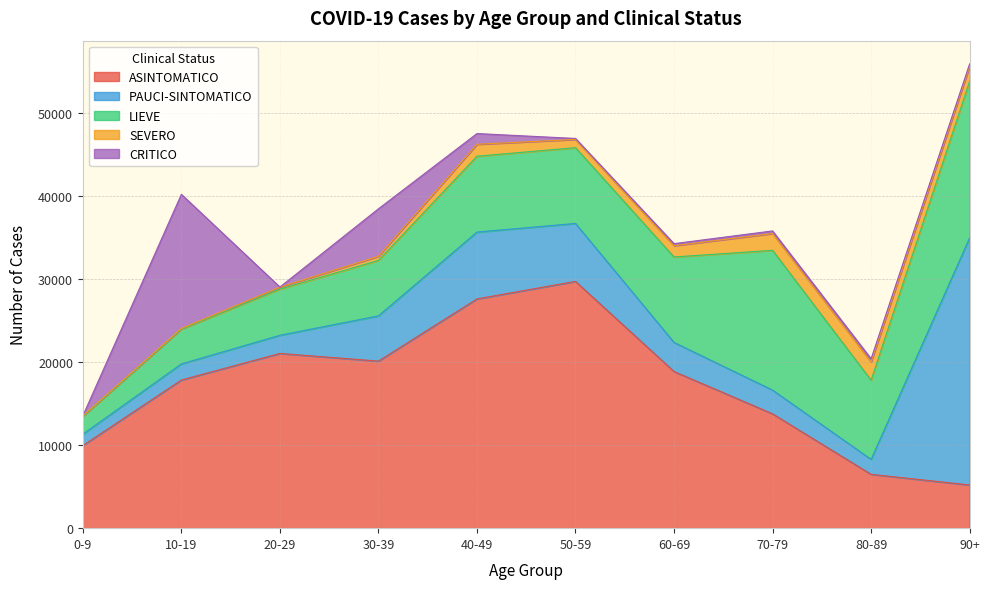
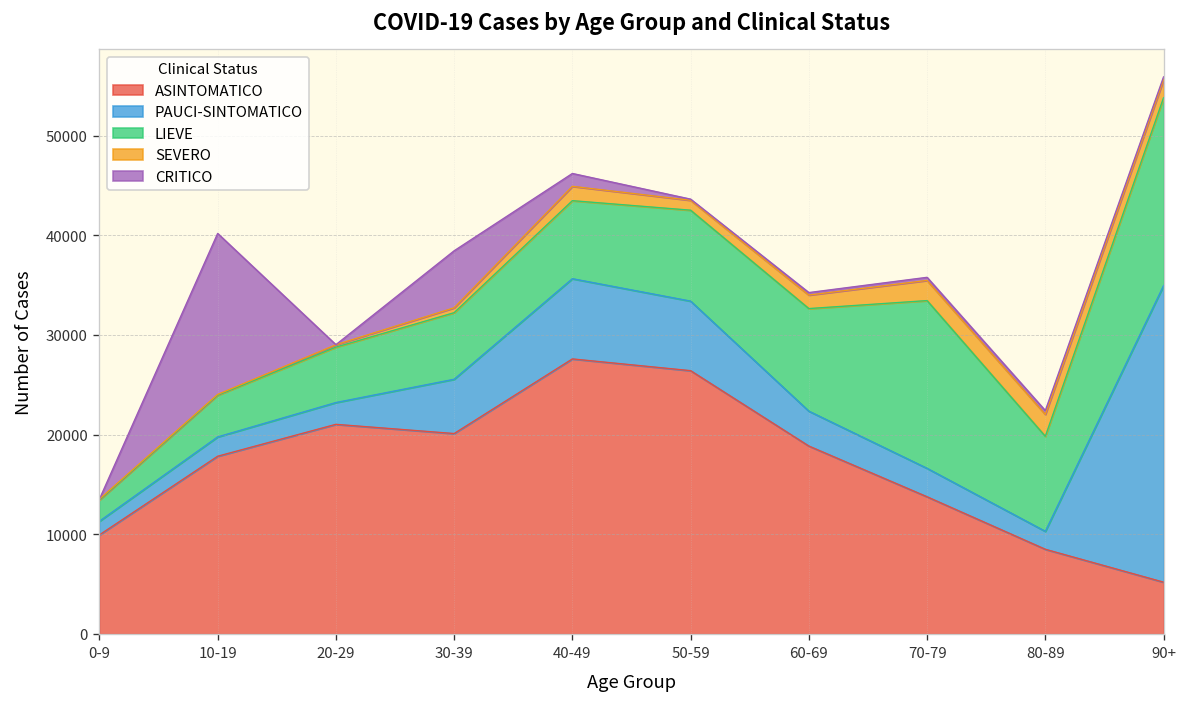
  {
    "ASINTOMATICO": {
      "0-9": 10000,
      "10-19": 18000,
      "20-29": 21000,
      "30-39": 20000,
      "40-49": 28000,
-     "50-59": 30000,
+     "50-59": 26000,
      "60-69": 19000,
      "70-79": 14000,
-     "80-89": 6000,
+     "80-89": 9000,
      "90+": 5000
    },
    "PAUCI-SINTOMATICO": {
      "0-9": 1000,
      "10-19": 2000,
      "20-29": 2000,
      "30-39": 5000,
      "40-49": 8000,
      "50-59": 7000,
      "60-69": 4000,
      "70-79": 3000,
      "80-89": 2000,
      "90+": 30000
    },
    "LIEVE": {
      "30-39": 7000,
-     "40-49": 9000,
+     "40-49": 8000,
      "50-59": 9000,
      "60-69": 10000,
      "70-79": 17000,
      "80-89": 10000,
      "90+": 19000
    },
    "SEVERO": {
      "30-39": 0,
      "40-49": 1000,
      "70-79": 2000,
      "80-89": 2000
    },
    "CRITICO": {
      "10-19": 16000,
      "30-39": 6000,
      "40-49": 1000,
      "70-79": 0,
      "80-89": 0
    }
  }
